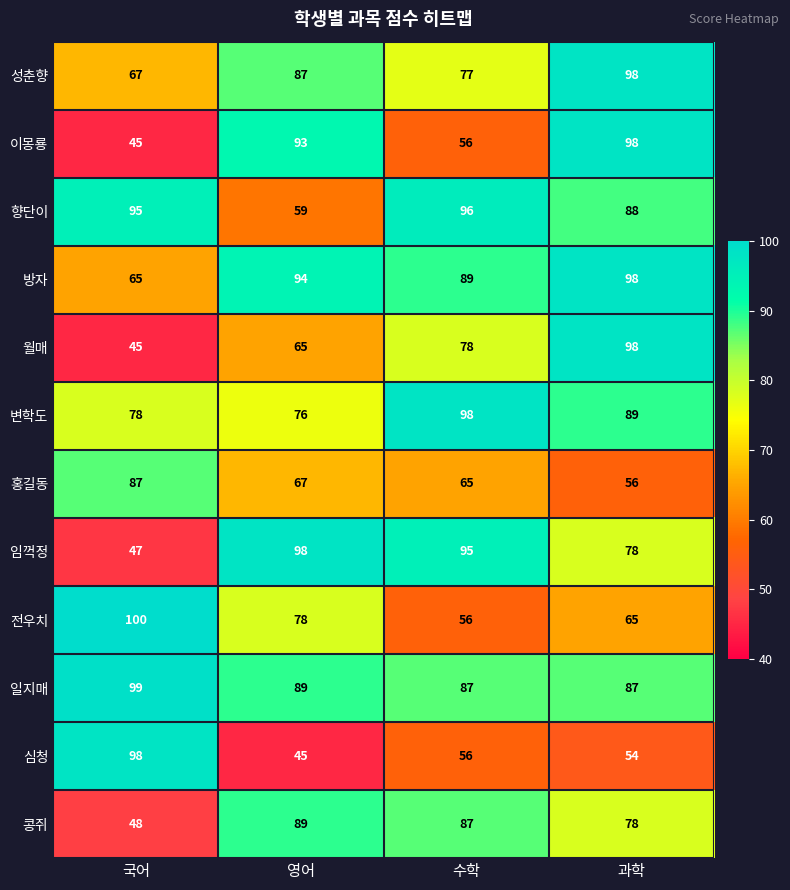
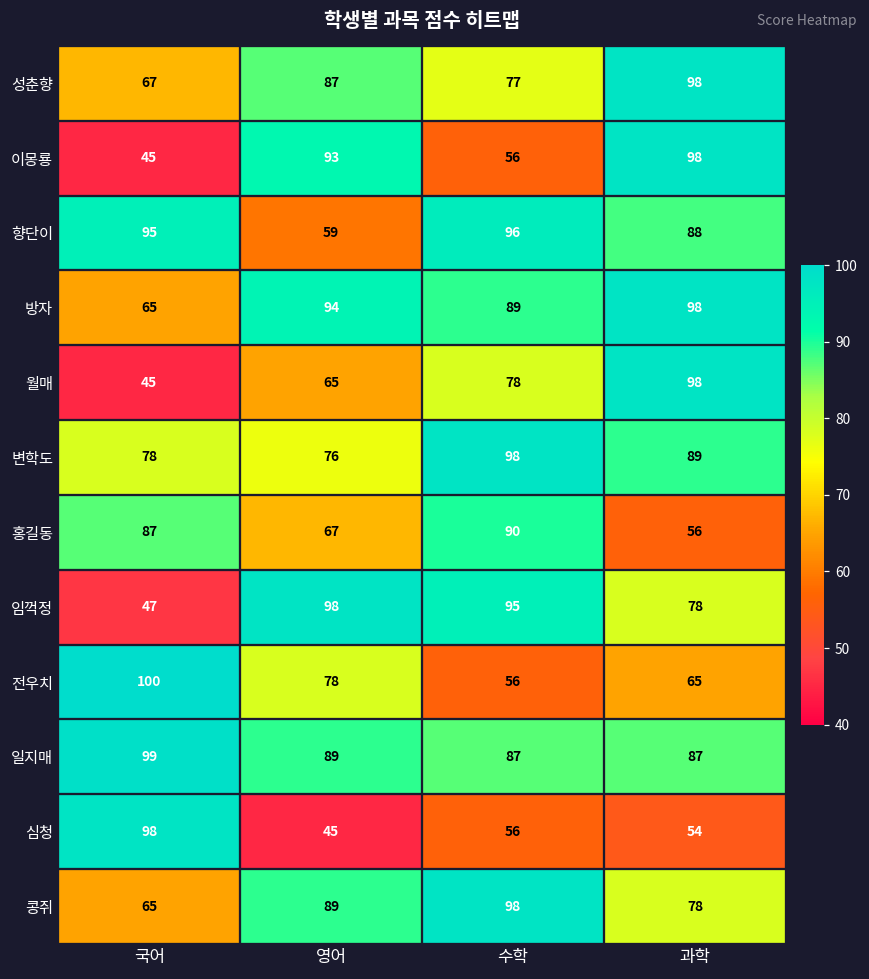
  {
    "성춘향": {
      "국어": 67,
      "영어": 87,
      "수학": 77,
      "과학": 98
    },
    "이몽룡": {
      "국어": 45,
      "영어": 93,
      "수학": 56,
      "과학": 98
    },
    "향단이": {
      "국어": 95,
      "영어": 59,
      "수학": 96,
      "과학": 88
    },
    "방자": {
      "국어": 65,
      "영어": 94,
      "수학": 89,
      "과학": 98
    },
    "월매": {
      "국어": 45,
      "영어": 65,
      "수학": 78,
      "과학": 98
    },
    "변학도": {
      "국어": 78,
      "영어": 76,
      "수학": 98,
      "과학": 89
    },
    "홍길동": {
      "국어": 87,
      "영어": 67,
-     "수학": 65,
+     "수학": 90,
      "과학": 56
    },
    "임꺽정": {
      "국어": 47,
      "영어": 98,
      "수학": 95,
      "과학": 78
    },
    "전우치": {
      "국어": 100,
      "영어": 78,
      "수학": 56,
      "과학": 65
    },
    "일지매": {
      "국어": 99,
      "영어": 89,
      "수학": 87,
      "과학": 87
    },
    "심청": {
      "국어": 98,
      "영어": 45,
      "수학": 56,
      "과학": 54
    },
    "콩쥐": {
-     "국어": 48,
+     "국어": 65,
      "영어": 89,
-     "수학": 87,
+     "수학": 98,
      "과학": 78
    }
  }
